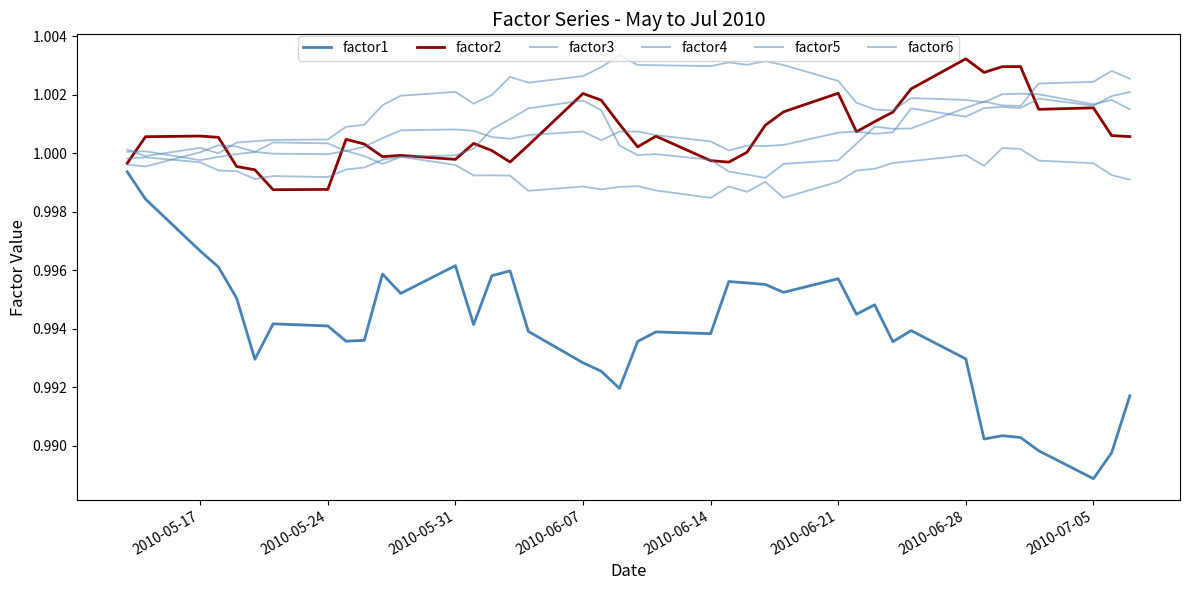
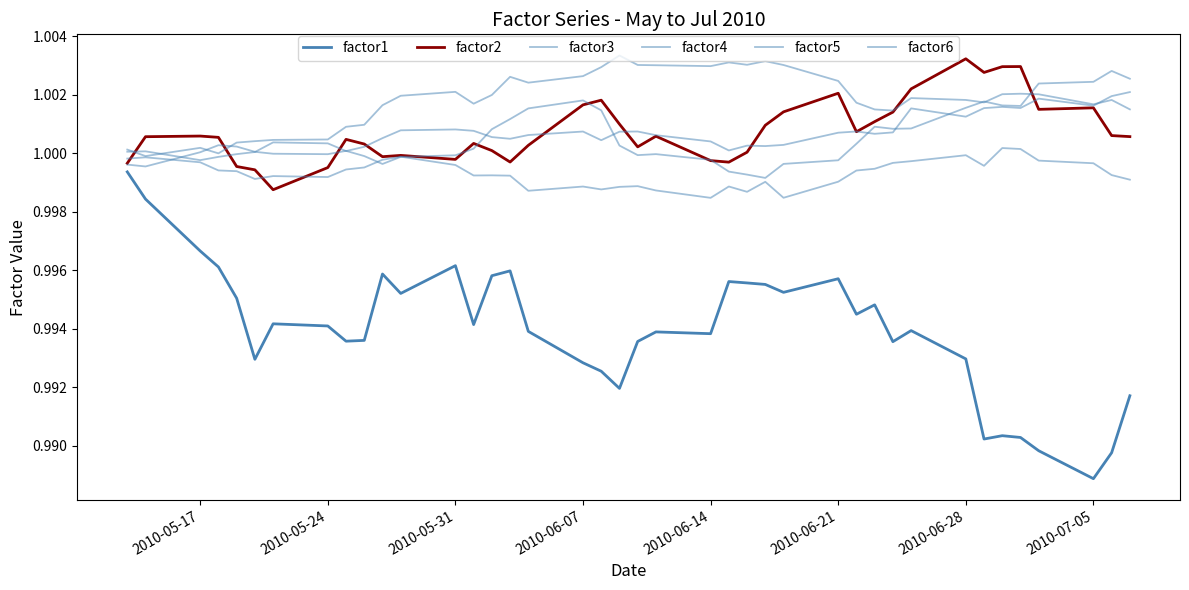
  {
    "factor2": {
      "2010-05-17": 1.0006,
-     "2010-05-24": 0.9988,
+     "2010-05-24": 0.9995,
      "2010-05-31": 0.9998,
-     "2010-06-07": 1.0020,
+     "2010-06-07": 1.0017,
      "2010-06-21": 1.0021,
      "2010-06-28": 1.0032
    }
  }
